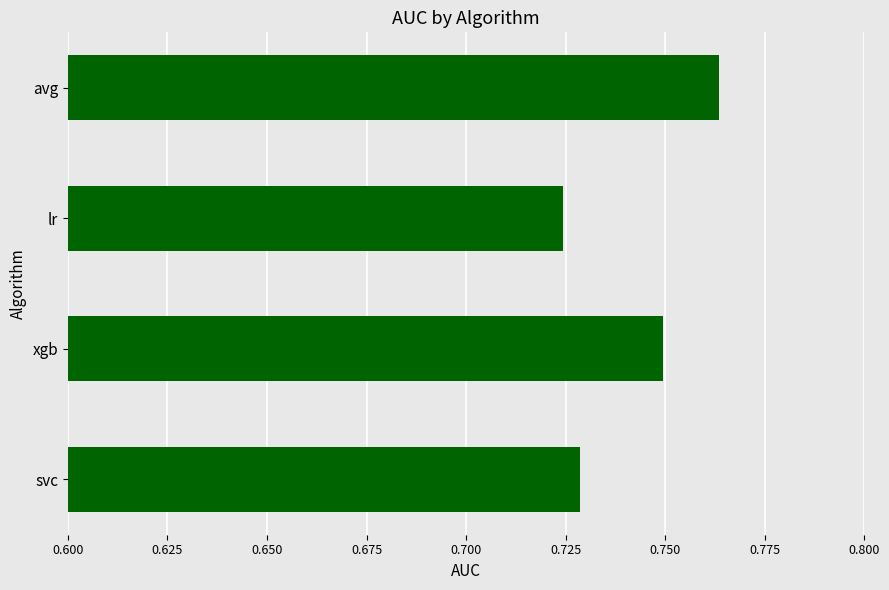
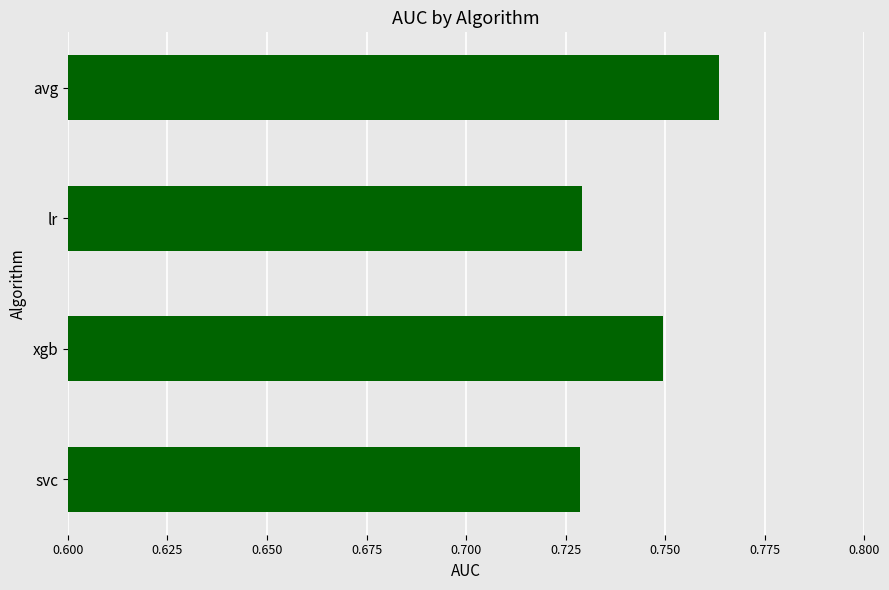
  {
    "avg": 0.763,
-   "lr": 0.724,
+   "lr": 0.729,
    "xgb": 0.750,
    "svc": 0.728
  }
